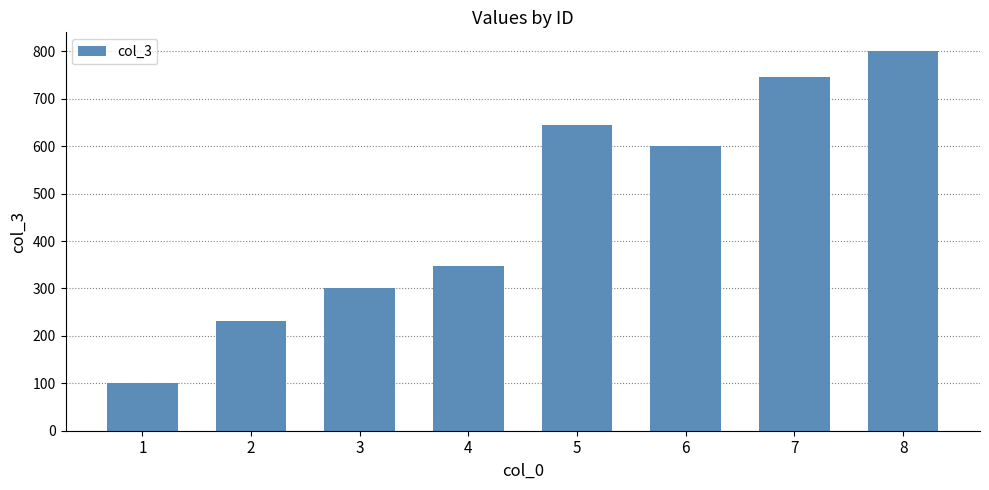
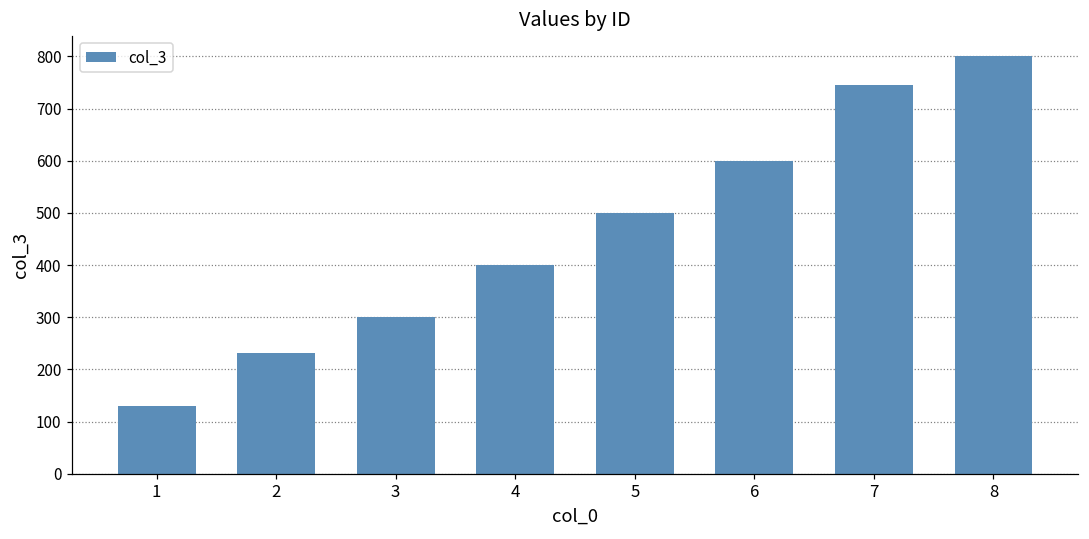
  {
-   "1": 100,
+   "1": 130,
    "2": 230,
    "3": 300,
-   "4": 350,
-   "5": 640,
+   "4": 400,
+   "5": 500,
    "6": 600,
    "7": 750,
    "8": 800
  }
